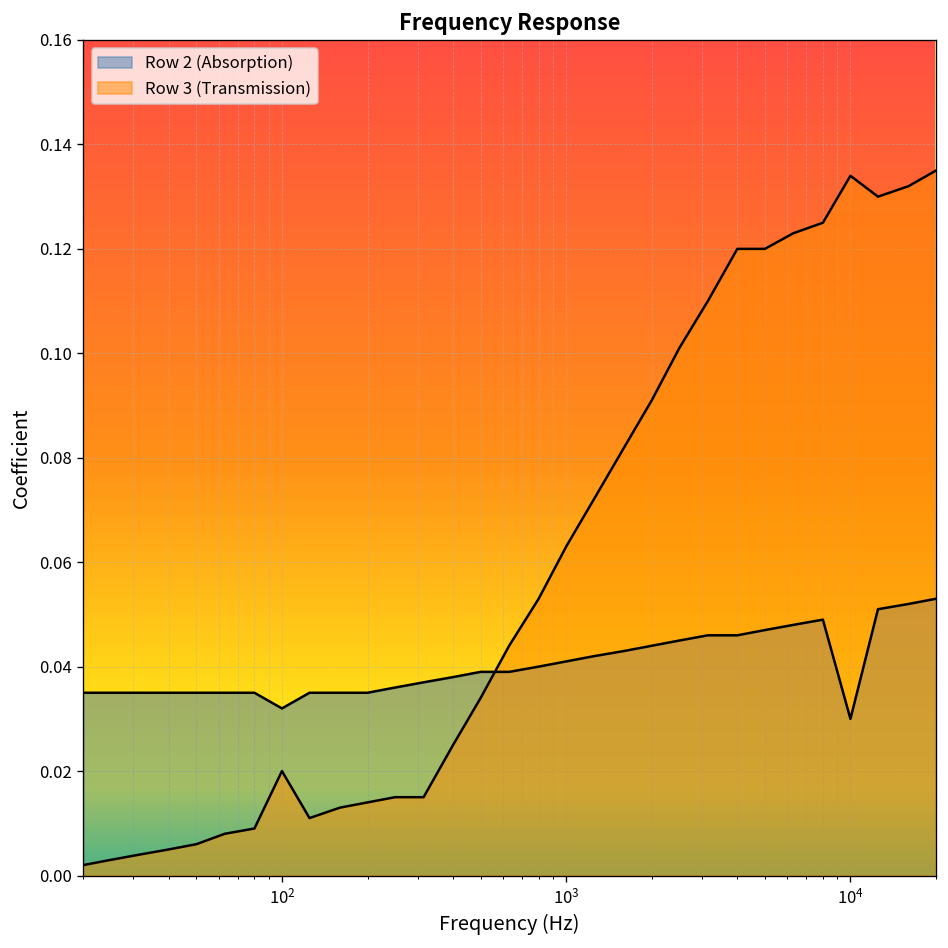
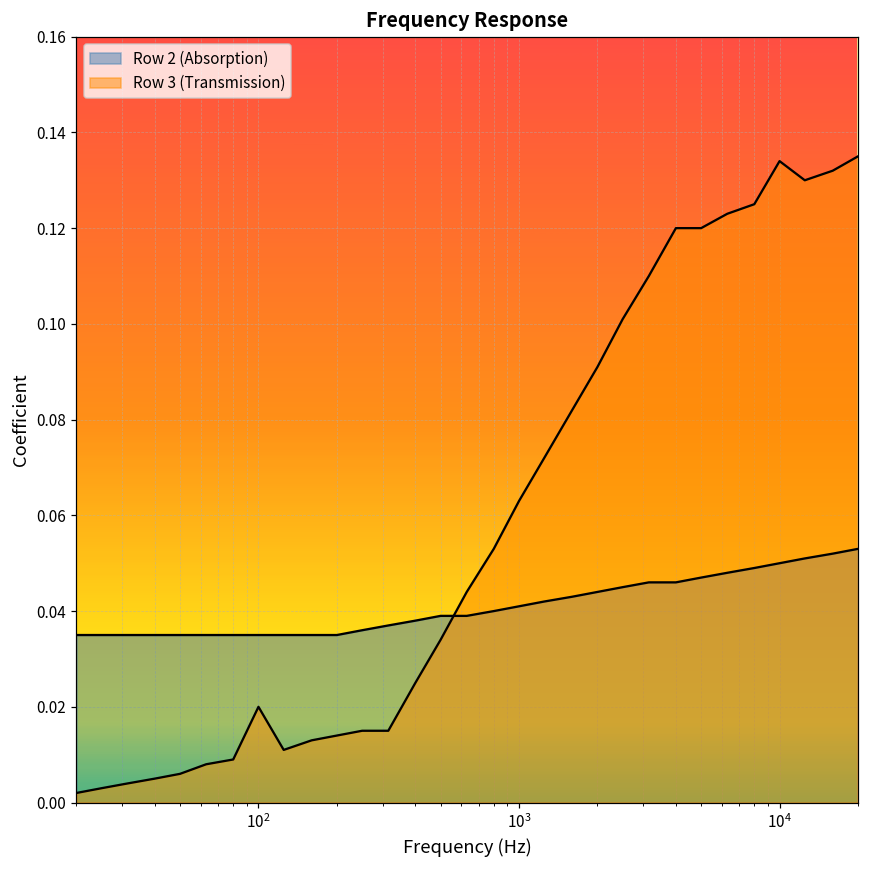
  {
    "Row 2 (Absorption)": {
-     "10^2": 0.032,
+     "10^2": 0.035,
      "10^3": 0.041,
-     "10^4": 0.03
+     "10^4": 0.05
    },
    "Row 3 (Transmission)": {
      "10^2": 0.020,
      "10^3": 0.063,
      "10^4": 0.134
    }
  }
